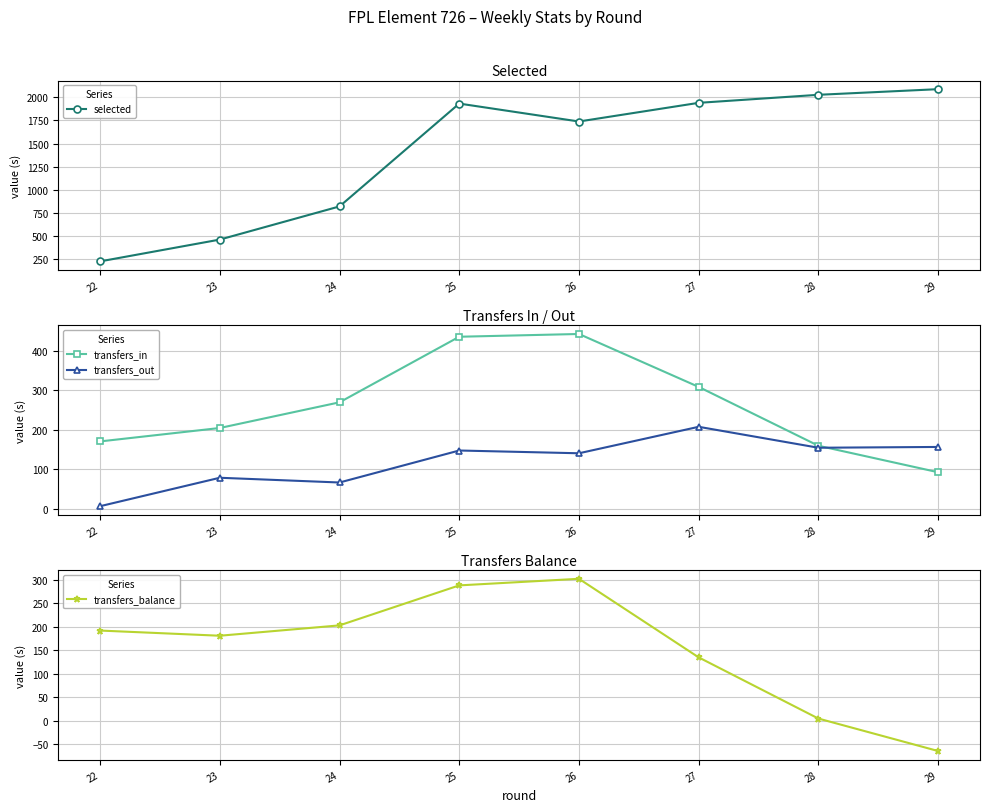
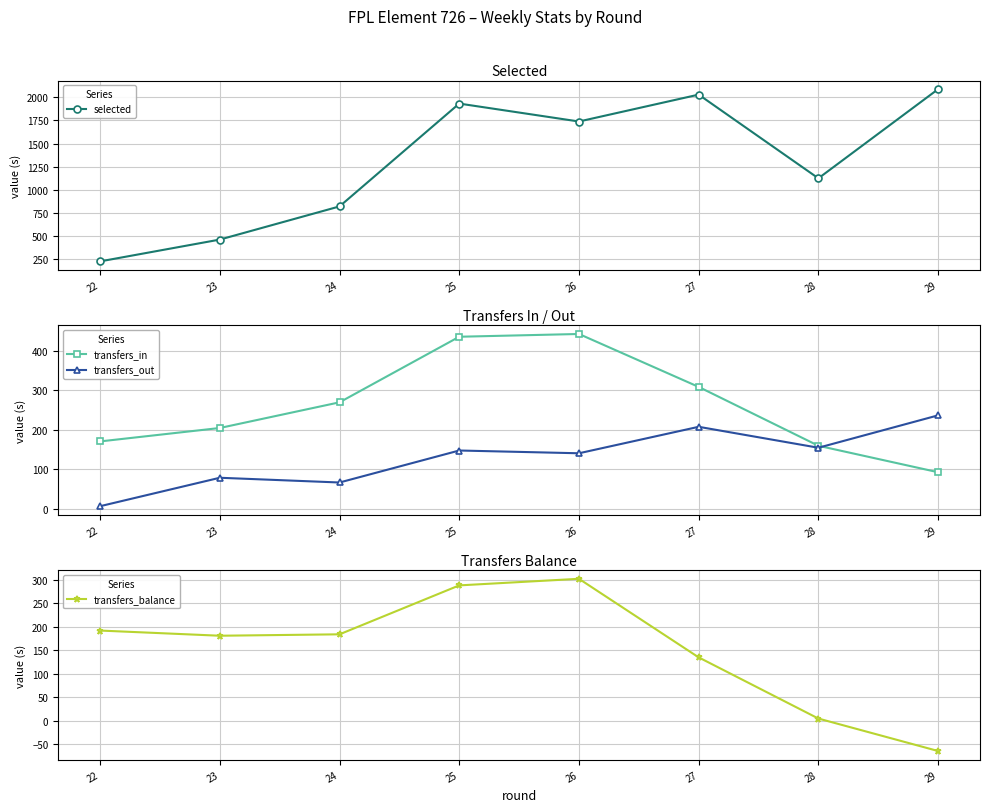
  {
    "Selected": {
      "22": 200,
      "23": 500,
      "24": 800,
      "25": 1900,
      "26": 1700,
-     "27": 1900,
-     "28": 2000,
+     "27": 2000,
+     "28": 1100,
      "29": 2100
    },
    "Transfers In / Out": {
      "transfers_in": {
        "22": 170,
        "23": 200,
        "24": 270,
        "25": 440,
        "26": 440,
        "27": 310,
        "29": 90
      },
      "transfers_out": {
        "22": 10,
        "23": 80,
        "24": 70,
        "25": 150,
        "26": 140,
        "27": 210,
-       "29": 160
+       "29": 240
      }
    },
    "Transfers Balance": {
      "22": 190,
      "23": 180,
-     "24": 200,
+     "24": 180,
      "25": 290,
      "26": 300,
      "27": 140,
      "28": 10,
      "29": -60
    }
  }
